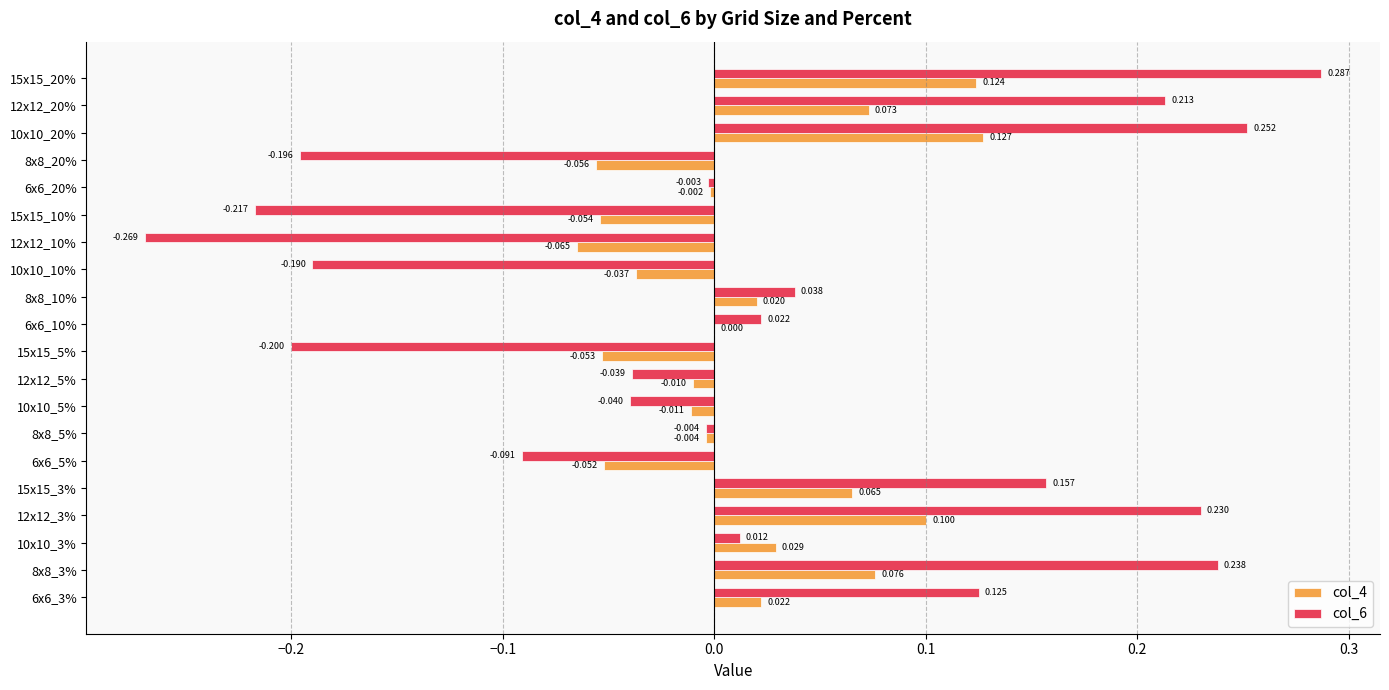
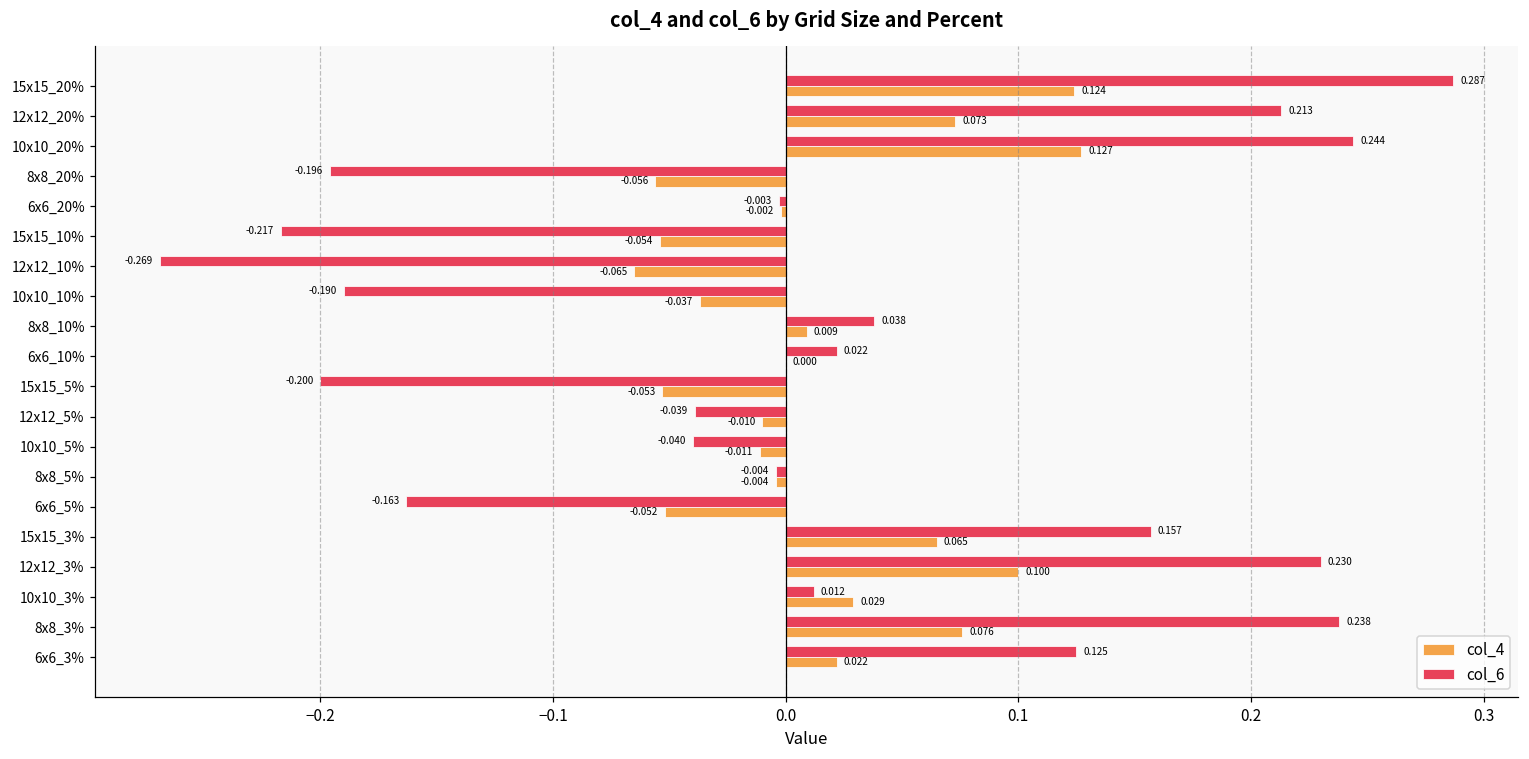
  {
    "col_4": {
      "15x15_20%": 0.124,
      "12x12_20%": 0.073,
      "10x10_20%": 0.127,
      "8x8_20%": -0.056,
      "6x6_20%": -0.002,
      "15x15_10%": -0.054,
      "12x12_10%": -0.065,
      "10x10_10%": -0.037,
-     "8x8_10%": 0.020,
+     "8x8_10%": 0.009,
      "6x6_10%": 0.000,
      "15x15_5%": -0.053,
      "12x12_5%": -0.010,
      "10x10_5%": -0.011,
      "8x8_5%": -0.004,
      "6x6_5%": -0.052,
      "15x15_3%": 0.065,
      "12x12_3%": 0.100,
      "10x10_3%": 0.029,
      "8x8_3%": 0.076,
      "6x6_3%": 0.022
    },
    "col_6": {
      "15x15_20%": 0.287,
      "12x12_20%": 0.213,
-     "10x10_20%": 0.252,
+     "10x10_20%": 0.244,
      "8x8_20%": -0.196,
      "6x6_20%": -0.003,
      "15x15_10%": -0.217,
      "12x12_10%": -0.269,
      "10x10_10%": -0.190,
      "8x8_10%": 0.038,
      "6x6_10%": 0.022,
      "15x15_5%": -0.200,
      "12x12_5%": -0.039,
      "10x10_5%": -0.040,
      "8x8_5%": -0.004,
-     "6x6_5%": -0.091,
+     "6x6_5%": -0.163,
      "15x15_3%": 0.157,
      "12x12_3%": 0.230,
      "10x10_3%": 0.012,
      "8x8_3%": 0.238,
      "6x6_3%": 0.125
    }
  }
